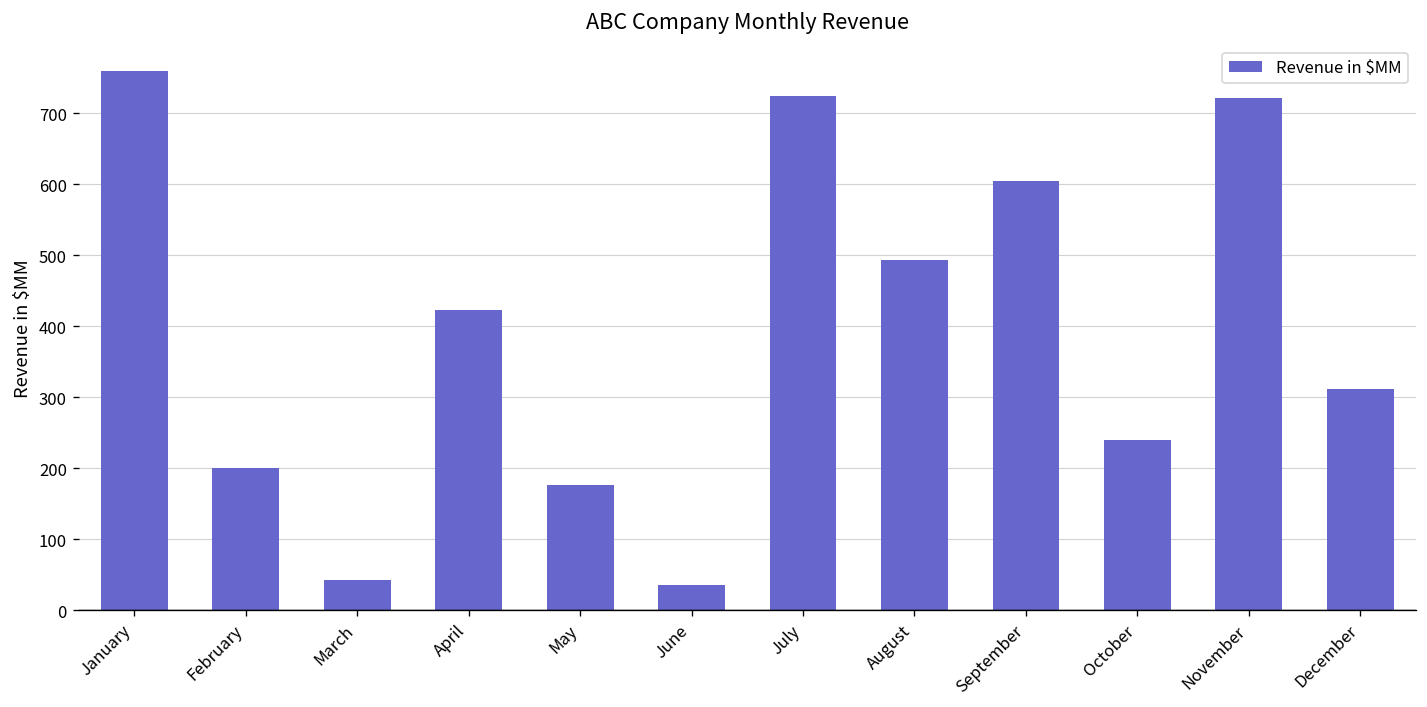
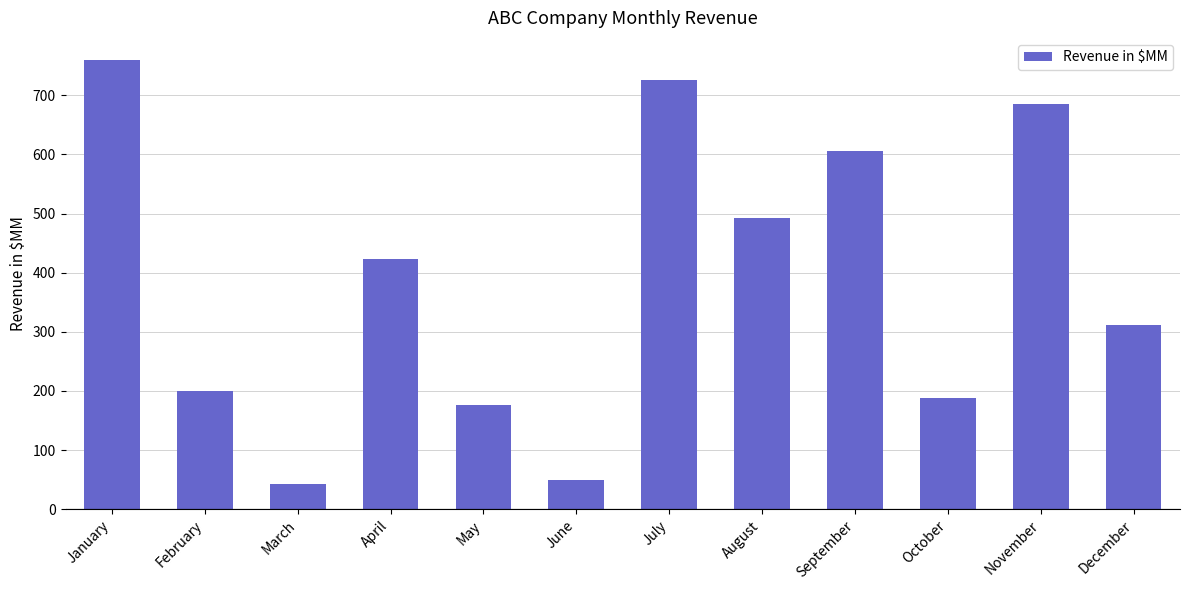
  {
    "January": 760,
    "February": 200,
    "March": 40,
    "April": 420,
    "May": 180,
-   "June": 40,
+   "June": 50,
    "July": 730,
    "August": 490,
    "September": 610,
-   "October": 240,
-   "November": 720,
+   "October": 190,
+   "November": 690,
    "December": 310
  }
